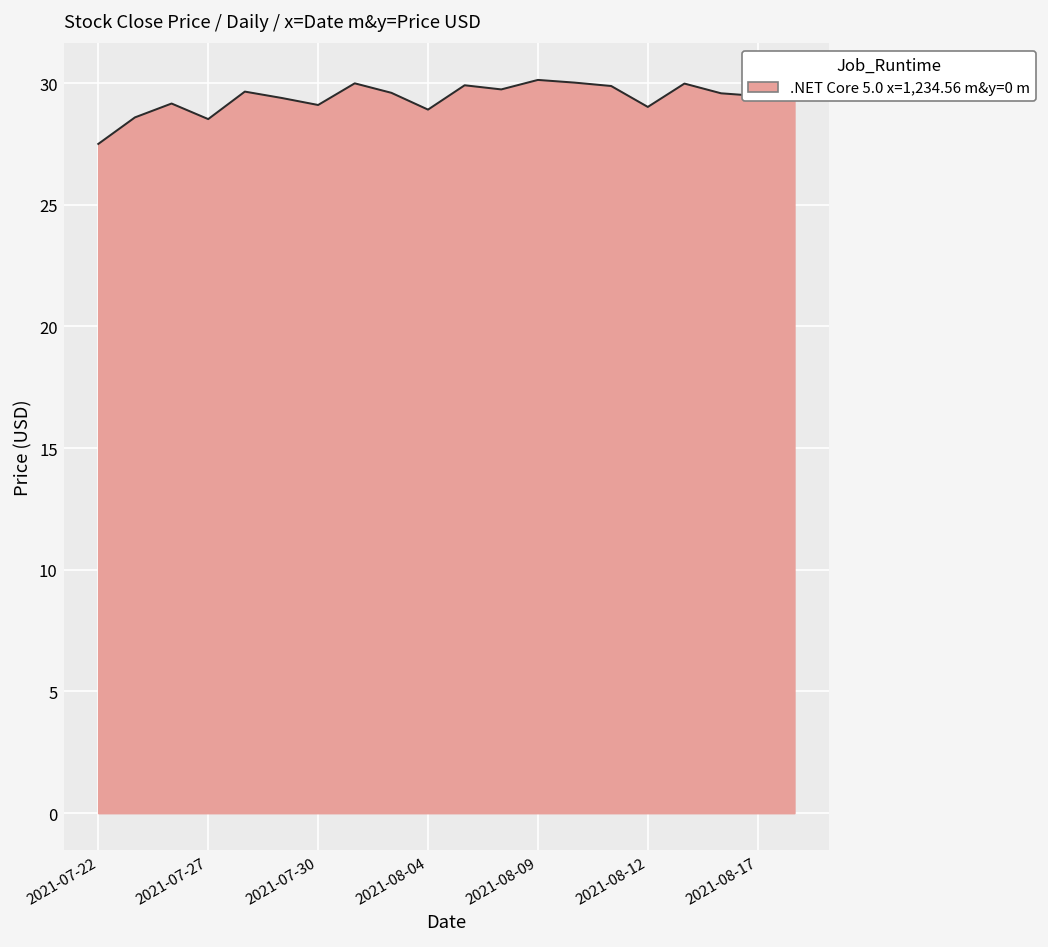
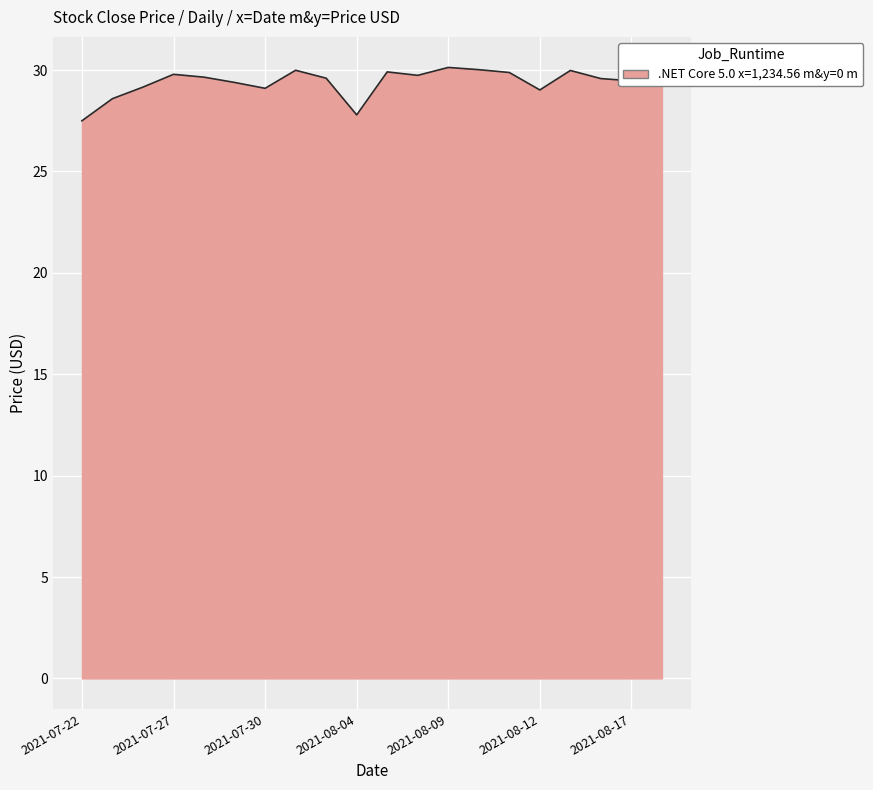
  {
    "2021-07-22": 27.5,
-   "2021-07-27": 28.5,
+   "2021-07-27": 29.8,
    "2021-07-30": 29.1,
-   "2021-08-04": 28.9,
+   "2021-08-04": 27.8,
    "2021-08-09": 30.1,
    "2021-08-12": 29.0
  }
